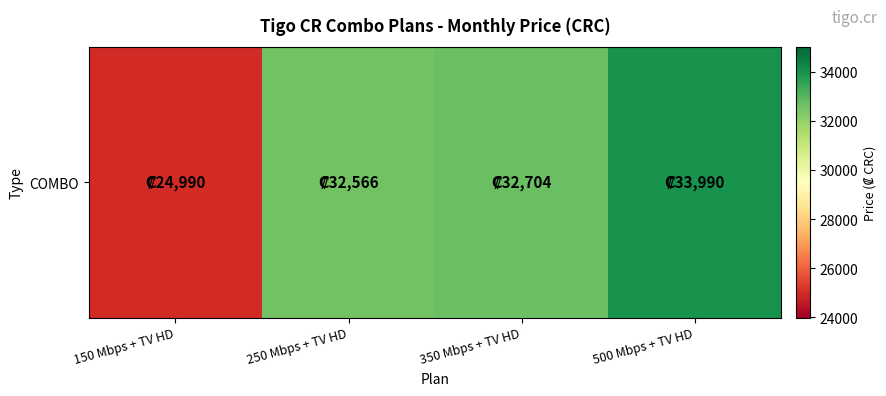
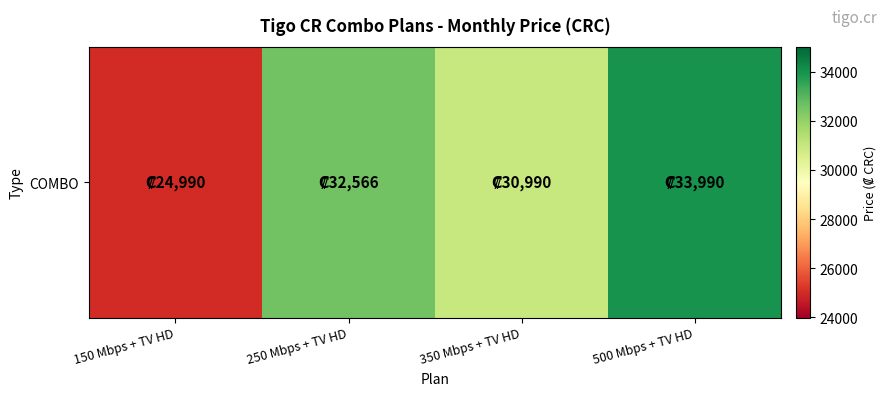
  {
    "COMBO": {
      "150 Mbps + TV HD": "24,990",
      "250 Mbps + TV HD": "32,566",
-     "350 Mbps + TV HD": "32,704",
+     "350 Mbps + TV HD": "30,990",
      "500 Mbps + TV HD": "33,990"
    }
  }
